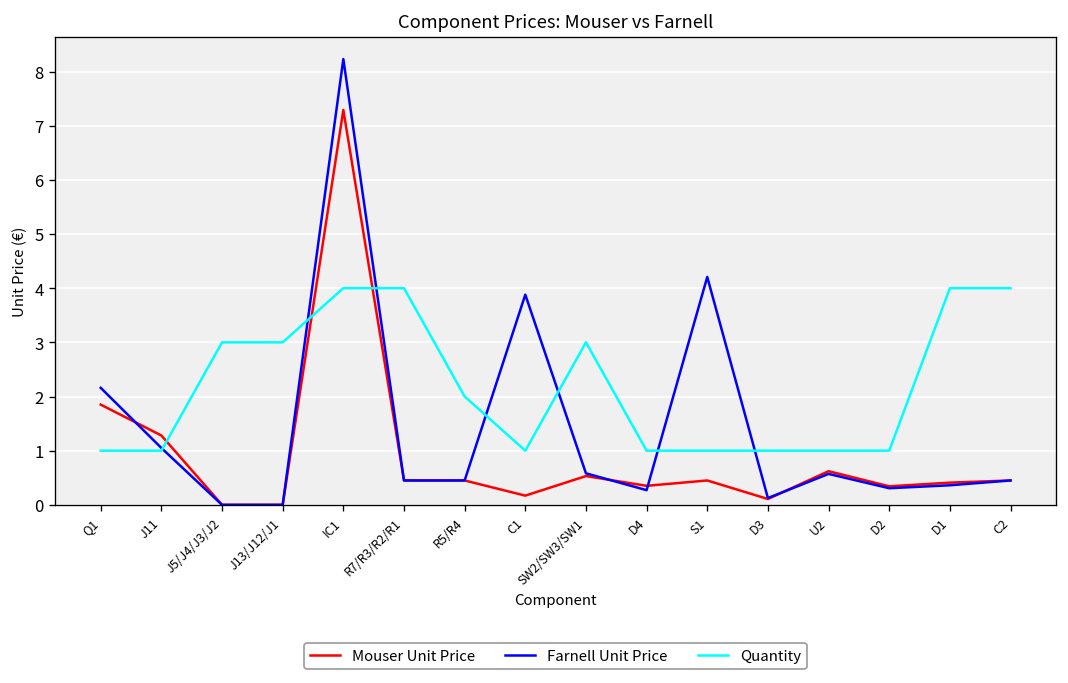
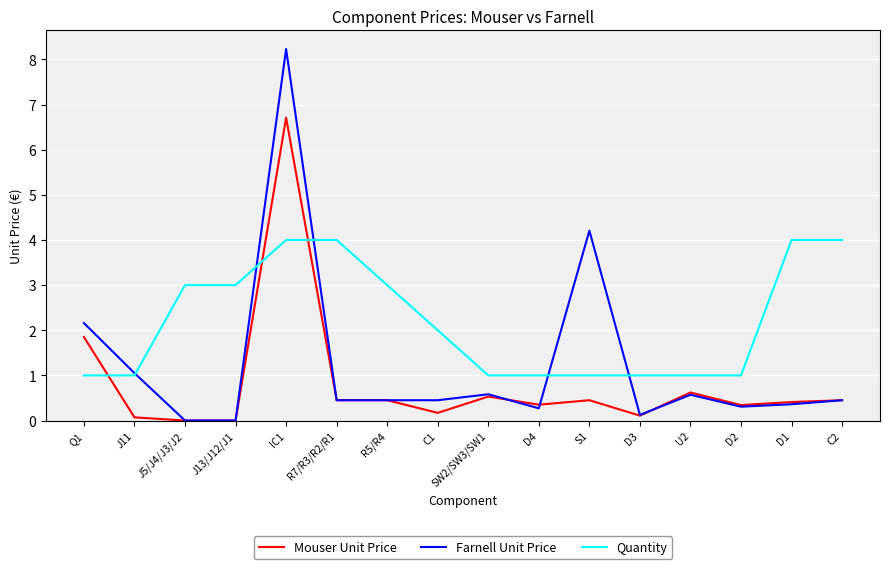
  {
    "Mouser Unit Price": {
      "Q1": 1.9,
-     "J11": 1.3,
-     "IC1": 7.3,
+     "J11": 0.1,
+     "IC1": 6.7,
      "C1": 0.2,
      "D4": 0.4,
      "S1": 0.5
    },
    "Farnell Unit Price": {
      "Q1": 2.2,
      "IC1": 8.2,
-     "C1": 3.9,
+     "C1": 0.5,
      "D4": 0.3,
      "S1": 4.2
    },
    "Quantity": {
      "Q1": 1,
      "J5/J4/J3/J2": 3,
      "J13/J12/J1": 3,
      "IC1": 4,
      "R7/R3/R2/R1": 4,
-     "R5/R4": 2,
-     "C1": 1,
-     "SW2/SW3/SW1": 3,
+     "R5/R4": 3,
+     "C1": 2,
+     "SW2/SW3/SW1": 1,
      "D4": 1,
      "S1": 1,
      "D3": 1,
      "U2": 1,
      "D2": 1,
      "D1": 4,
      "C2": 4
    }
  }
